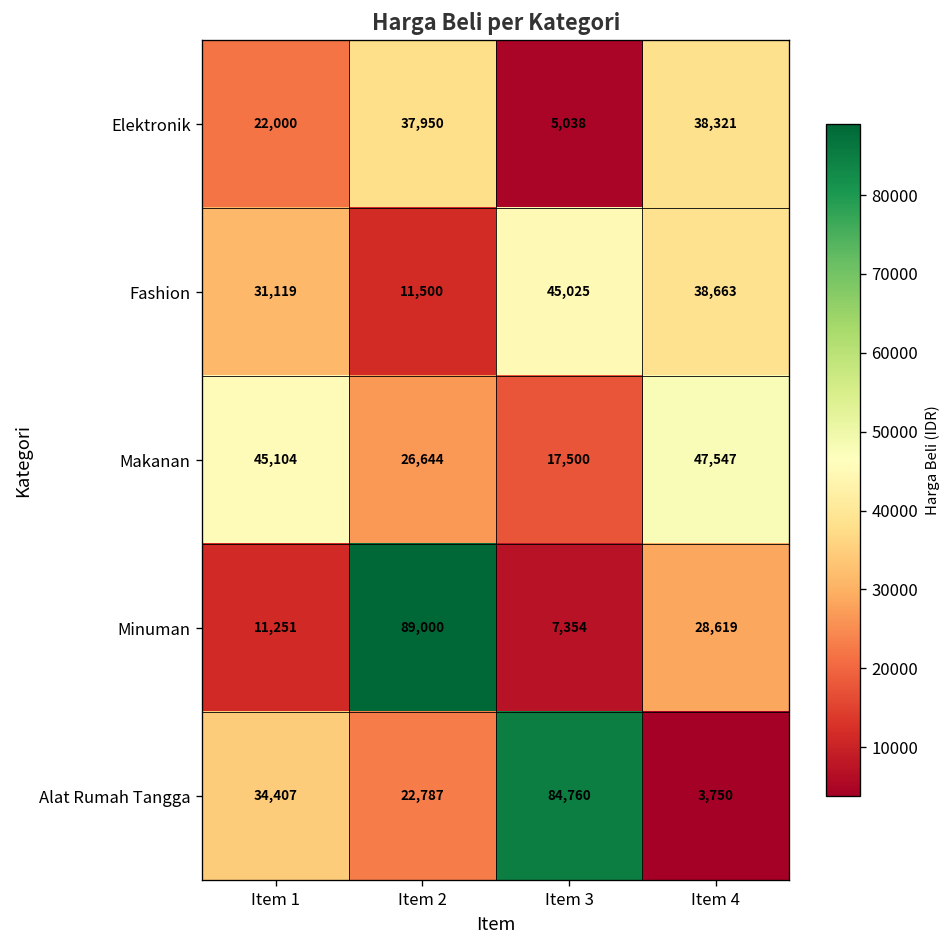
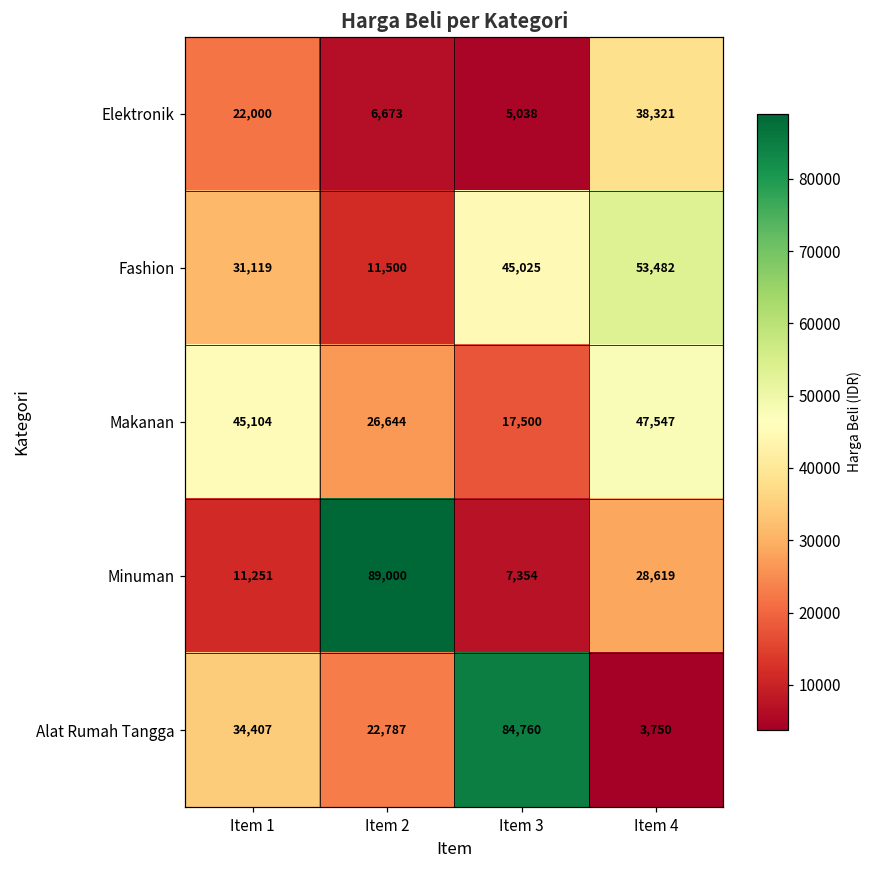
  {
    "Elektronik": {
      "Item 1": "22,000",
-     "Item 2": "37,950",
+     "Item 2": "6,673",
      "Item 3": "5,038",
      "Item 4": "38,321"
    },
    "Fashion": {
      "Item 1": "31,119",
      "Item 2": "11,500",
      "Item 3": "45,025",
-     "Item 4": "38,663"
+     "Item 4": "53,482"
    },
    "Makanan": {
      "Item 1": "45,104",
      "Item 2": "26,644",
      "Item 3": "17,500",
      "Item 4": "47,547"
    },
    "Minuman": {
      "Item 1": "11,251",
      "Item 2": "89,000",
      "Item 3": "7,354",
      "Item 4": "28,619"
    },
    "Alat Rumah Tangga": {
      "Item 1": "34,407",
      "Item 2": "22,787",
      "Item 3": "84,760",
      "Item 4": "3,750"
    }
  }
